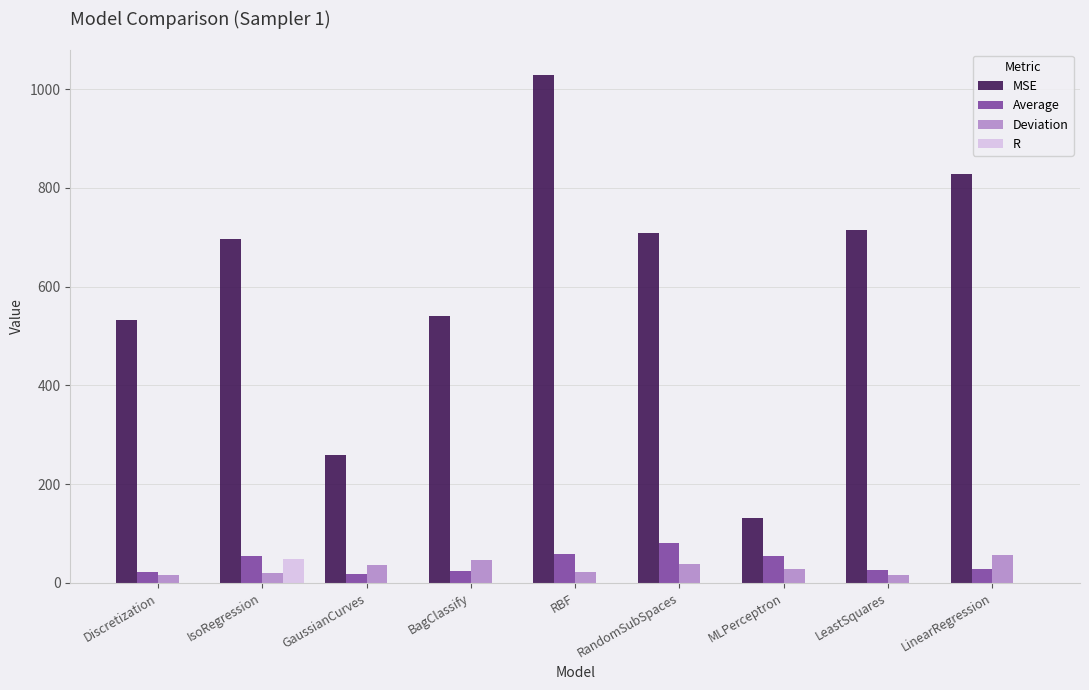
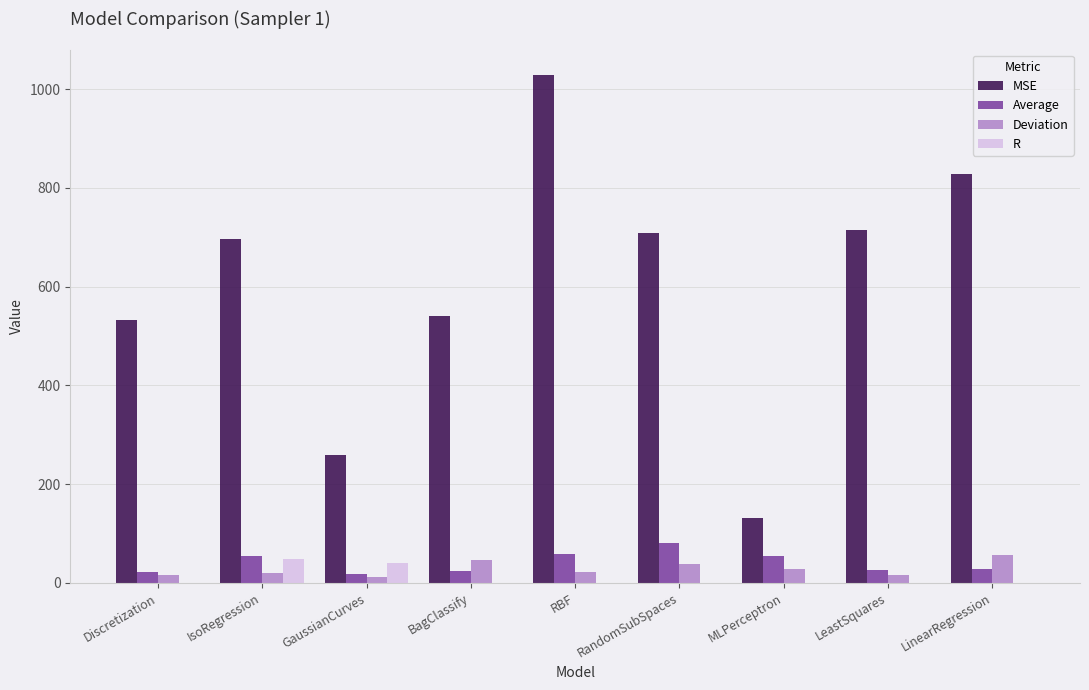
  {
    "MSE": {
      "Discretization": 530,
      "IsoRegression": 700,
      "GaussianCurves": 260,
      "BagClassify": 540,
      "RBF": 1030,
      "RandomSubSpaces": 710,
      "MLPerceptron": 130,
      "LeastSquares": 710,
      "LinearRegression": 830
    },
    "Average": {
      "Discretization": 20,
      "IsoRegression": 50,
      "GaussianCurves": 20,
      "BagClassify": 20,
      "RBF": 60,
      "RandomSubSpaces": 80,
      "MLPerceptron": 60,
      "LeastSquares": 30,
      "LinearRegression": 30
    },
    "Deviation": {
      "Discretization": 20,
      "IsoRegression": 20,
-     "GaussianCurves": 40,
+     "GaussianCurves": 10,
      "BagClassify": 50,
      "RBF": 20,
      "RandomSubSpaces": 40,
      "MLPerceptron": 30,
      "LeastSquares": 20,
      "LinearRegression": 60
    },
    "R": {
      "IsoRegression": 50,
-     "GaussianCurves": 0
+     "GaussianCurves": 40
    }
  }
